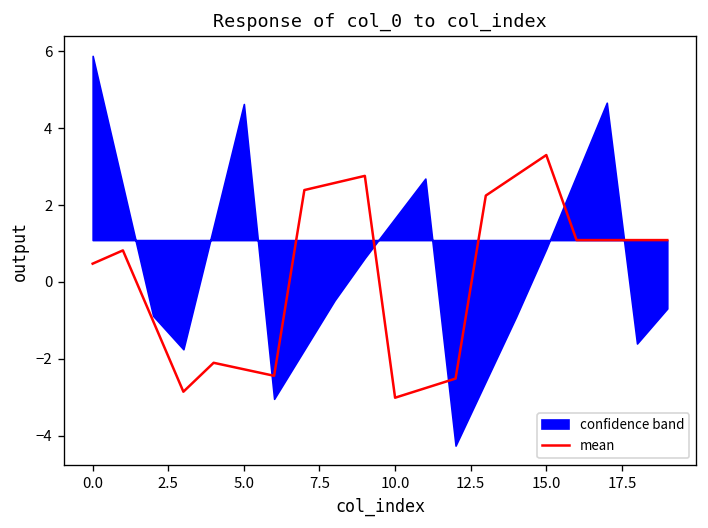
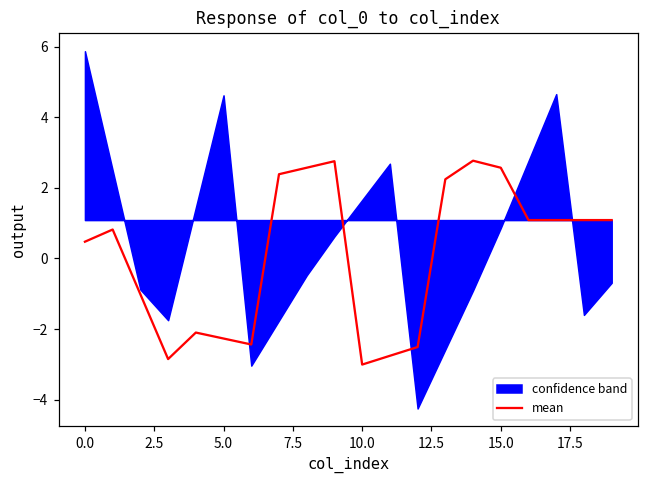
  {
    "mean": {
      "0.0": 0.5,
      "5.0": -2.3,
      "10.0": -3.0,
-     "15.0": 3.3
+     "15.0": 2.6
    }
  }
